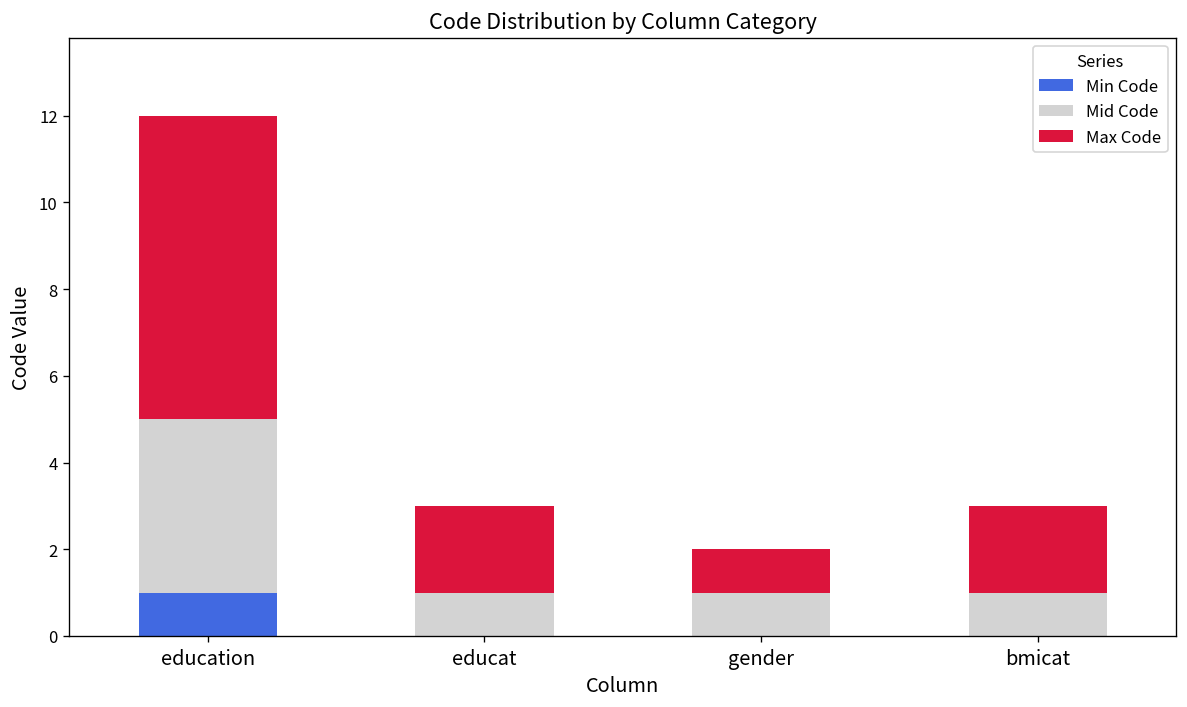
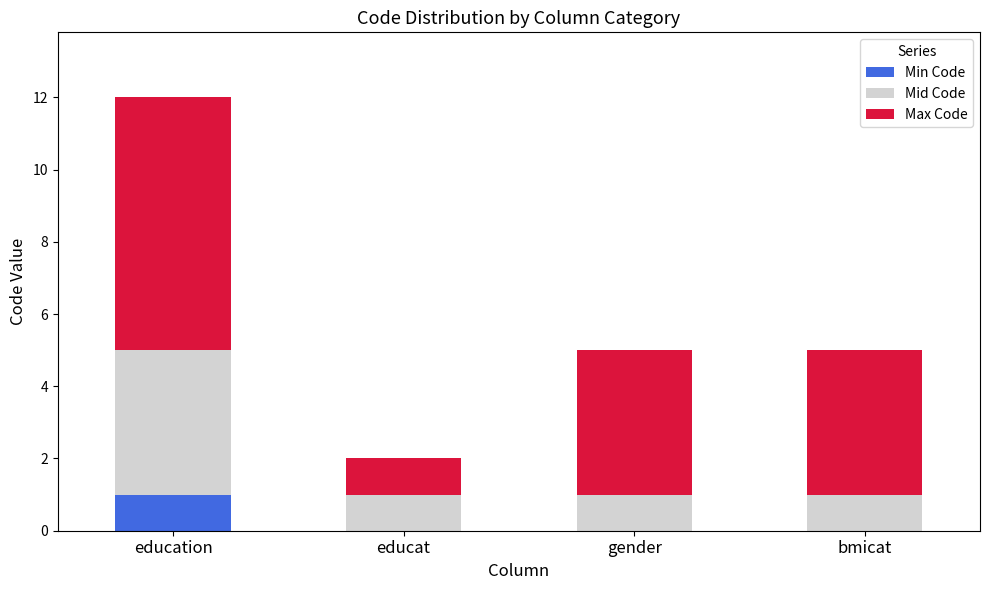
  {
    "Min Code": {
      "education": 1,
      "educat": 0,
      "gender": 0,
      "bmicat": 0
    },
    "Mid Code": {
      "education": 4,
      "educat": 1,
      "gender": 1,
      "bmicat": 1
    },
    "Max Code": {
      "education": 7,
-     "educat": 2,
-     "gender": 1,
-     "bmicat": 2
+     "educat": 1,
+     "gender": 4,
+     "bmicat": 4
    }
  }
